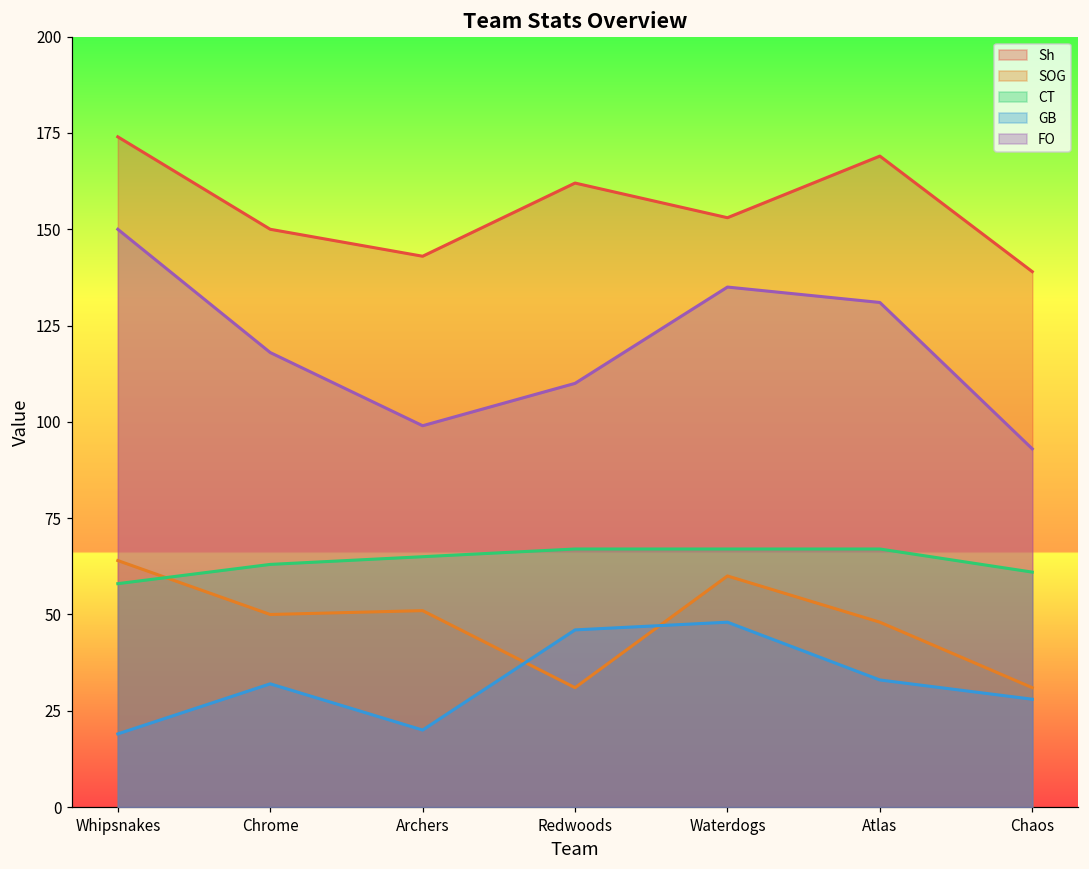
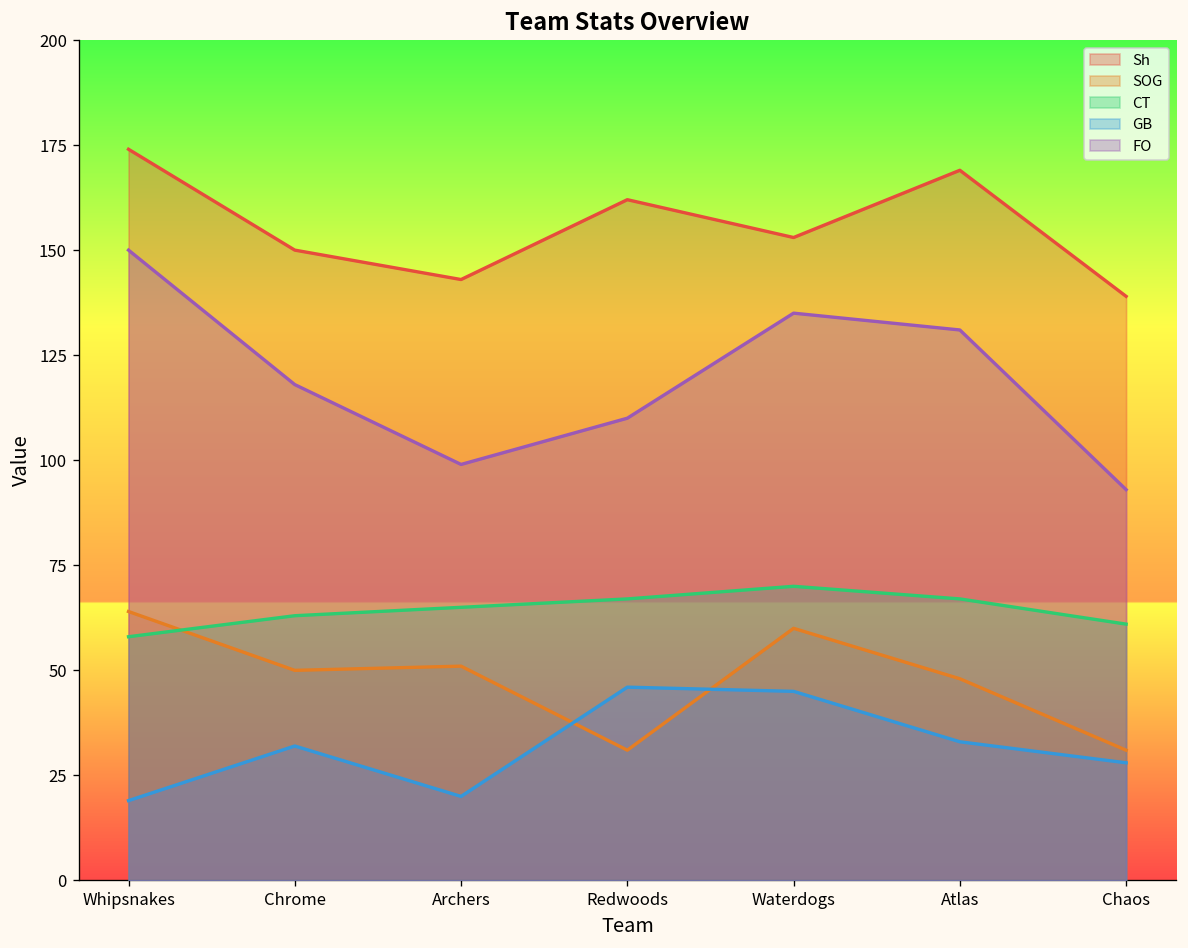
  {
    "CT": {
      "Whipsnakes": 58,
      "Chrome": 63,
      "Archers": 65,
      "Redwoods": 67,
-     "Waterdogs": 67,
+     "Waterdogs": 70,
      "Atlas": 67,
      "Chaos": 61
    },
    "GB": {
      "Whipsnakes": 19,
      "Chrome": 32,
      "Archers": 20,
      "Redwoods": 46,
-     "Waterdogs": 48,
+     "Waterdogs": 45,
      "Atlas": 33,
      "Chaos": 28
    },
    "FO": {
      "Whipsnakes": 150,
      "Chrome": 118,
      "Archers": 99,
      "Redwoods": 110,
      "Waterdogs": 135,
      "Atlas": 131,
      "Chaos": 93
    }
  }
